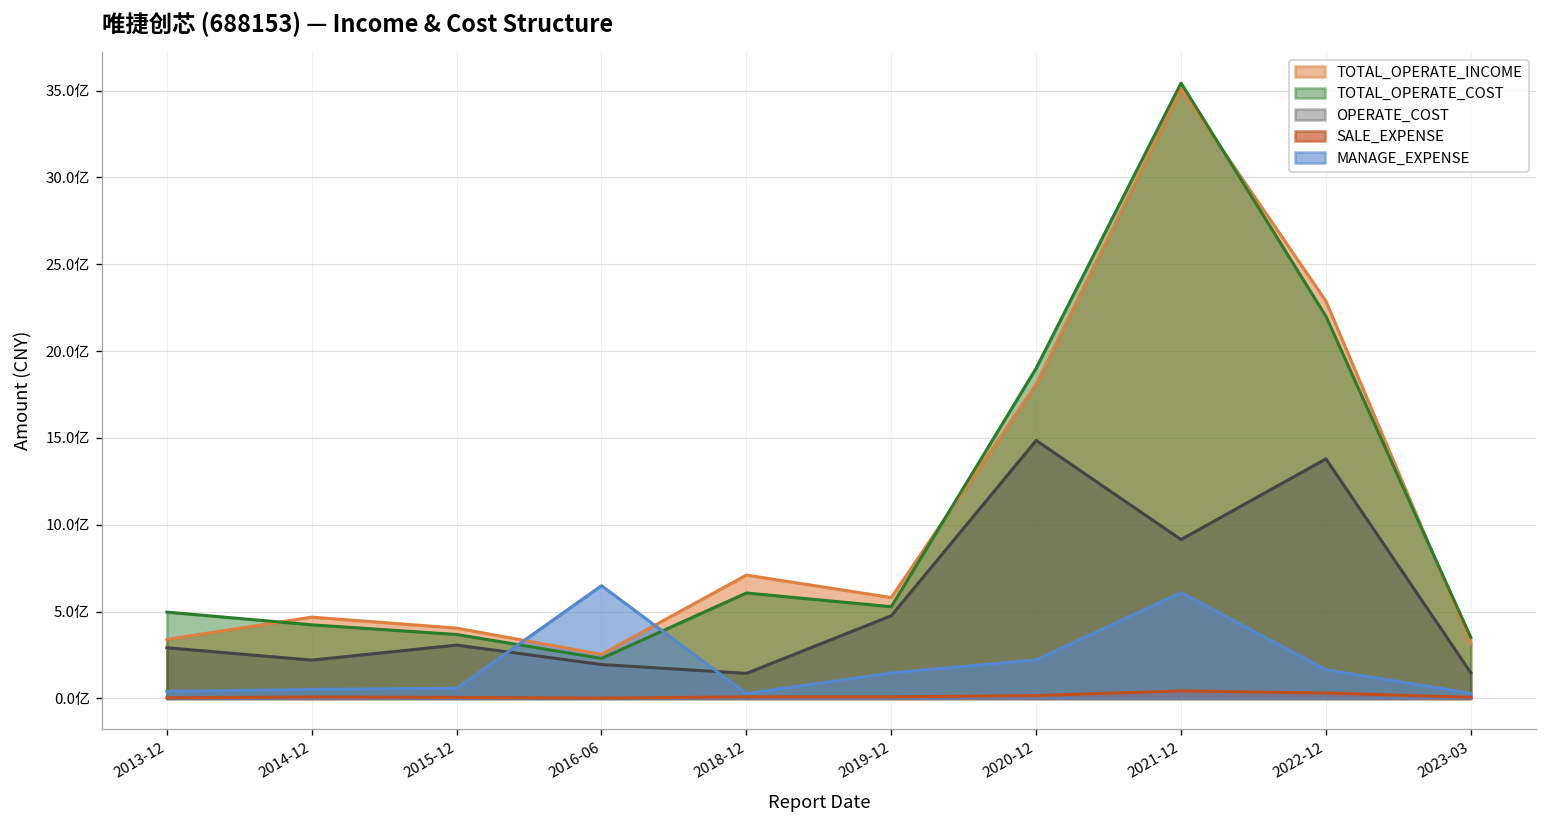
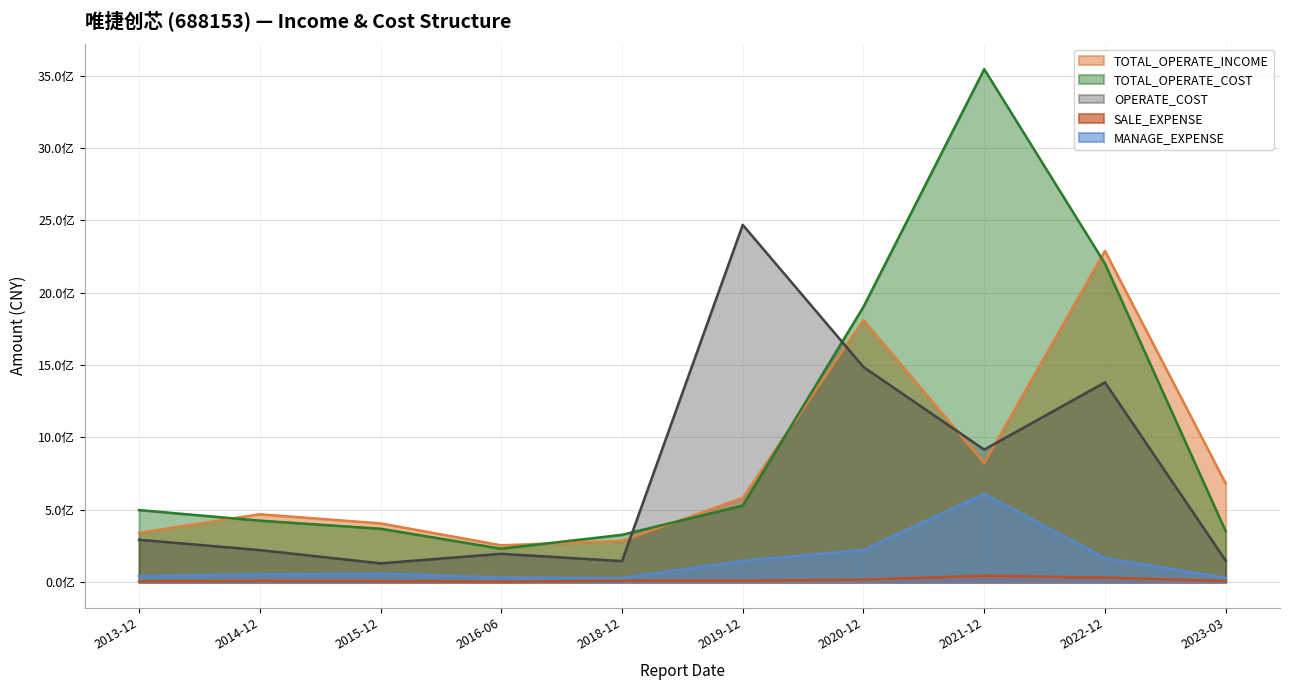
  {
    "TOTAL_OPERATE_INCOME": {
      "2013-12": "3.4亿",
      "2014-12": "4.7亿",
      "2015-12": "4.1亿",
      "2016-06": "2.5亿",
-     "2018-12": "7.1亿",
+     "2018-12": "2.8亿",
      "2019-12": "5.8亿",
      "2020-12": "18.1亿",
-     "2021-12": "35.1亿",
+     "2021-12": "8.2亿",
      "2022-12": "22.9亿",
-     "2023-03": "3.2亿"
+     "2023-03": "6.8亿"
    },
    "TOTAL_OPERATE_COST": {
      "2013-12": "5.0亿",
      "2014-12": "4.2亿",
      "2015-12": "3.7亿",
      "2016-06": "2.3亿",
-     "2018-12": "6.1亿",
+     "2018-12": "3.3亿",
      "2019-12": "5.3亿",
      "2020-12": "19.0亿",
      "2021-12": "35.4亿",
      "2022-12": "22.0亿",
      "2023-03": "3.5亿"
    },
    "OPERATE_COST": {
      "2013-12": "2.9亿",
      "2014-12": "2.2亿",
-     "2015-12": "3.1亿",
+     "2015-12": "1.3亿",
      "2016-06": "2.0亿",
      "2018-12": "1.4亿",
-     "2019-12": "4.8亿",
+     "2019-12": "24.7亿",
      "2020-12": "14.9亿",
      "2021-12": "9.2亿",
      "2022-12": "13.8亿",
      "2023-03": "1.5亿"
    },
    "SALE_EXPENSE": {
      "2013-12": "0.0亿",
      "2014-12": "0.1亿",
      "2015-12": "0.1亿",
      "2016-06": "0.0亿",
      "2018-12": "0.1亿",
      "2019-12": "0.1亿",
      "2020-12": "0.2亿",
      "2021-12": "0.4亿",
      "2022-12": "0.3亿",
      "2023-03": "0.1亿"
    },
    "MANAGE_EXPENSE": {
      "2013-12": "0.4亿",
      "2014-12": "0.5亿",
      "2015-12": "0.6亿",
-     "2016-06": "6.5亿",
+     "2016-06": "0.3亿",
      "2018-12": "0.3亿",
      "2019-12": "1.5亿",
      "2020-12": "2.2亿",
      "2021-12": "6.1亿",
      "2022-12": "1.7亿",
      "2023-03": "0.3亿"
    }
  }
